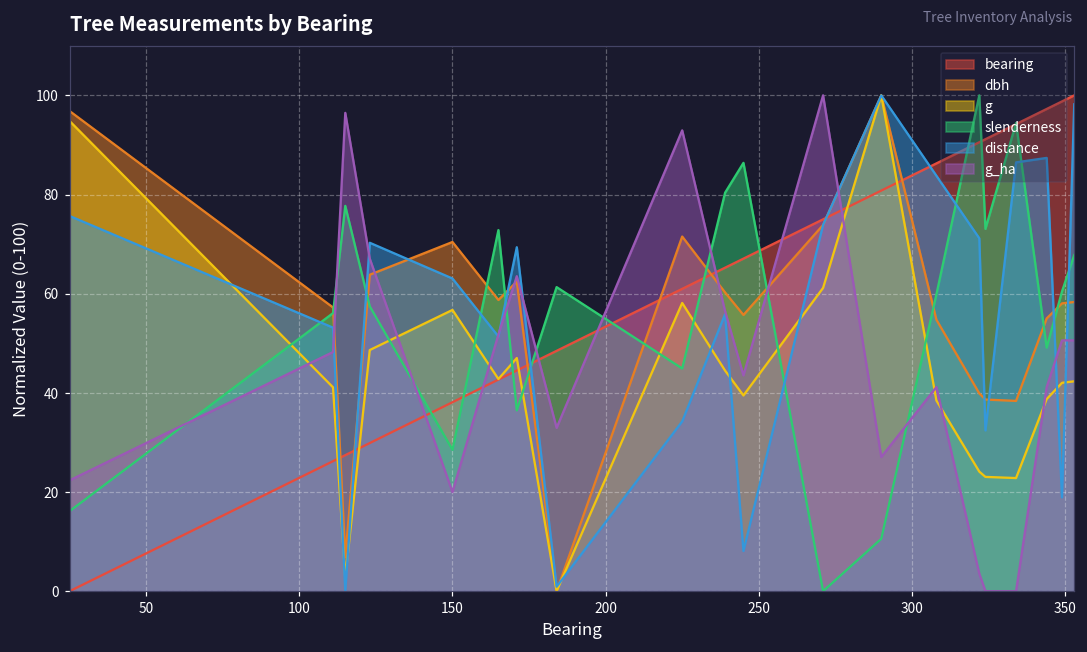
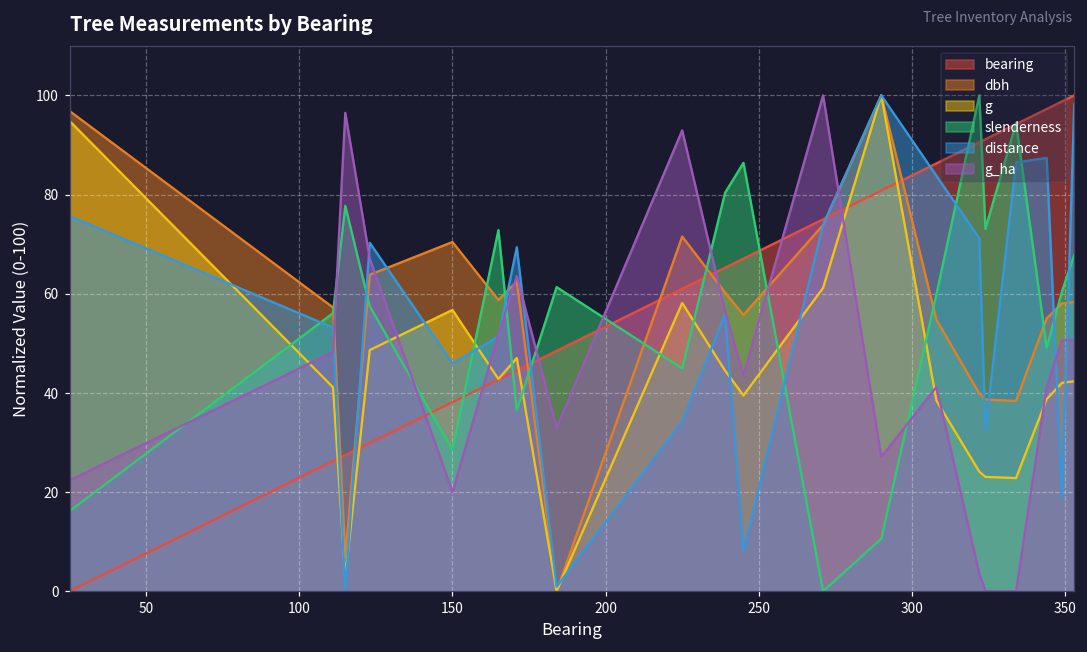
  {
    "slenderness": {
      "150": 29
    },
    "distance": {
-     "150": 63
+     "150": 46
    },
    "g_ha": {
      "150": 20
    }
  }
